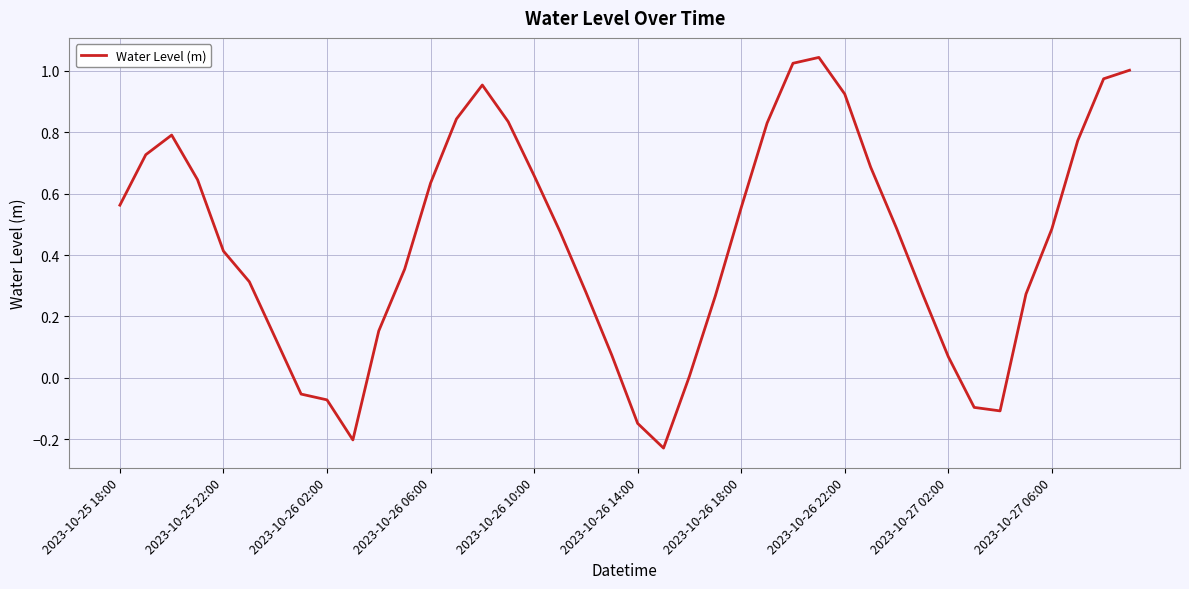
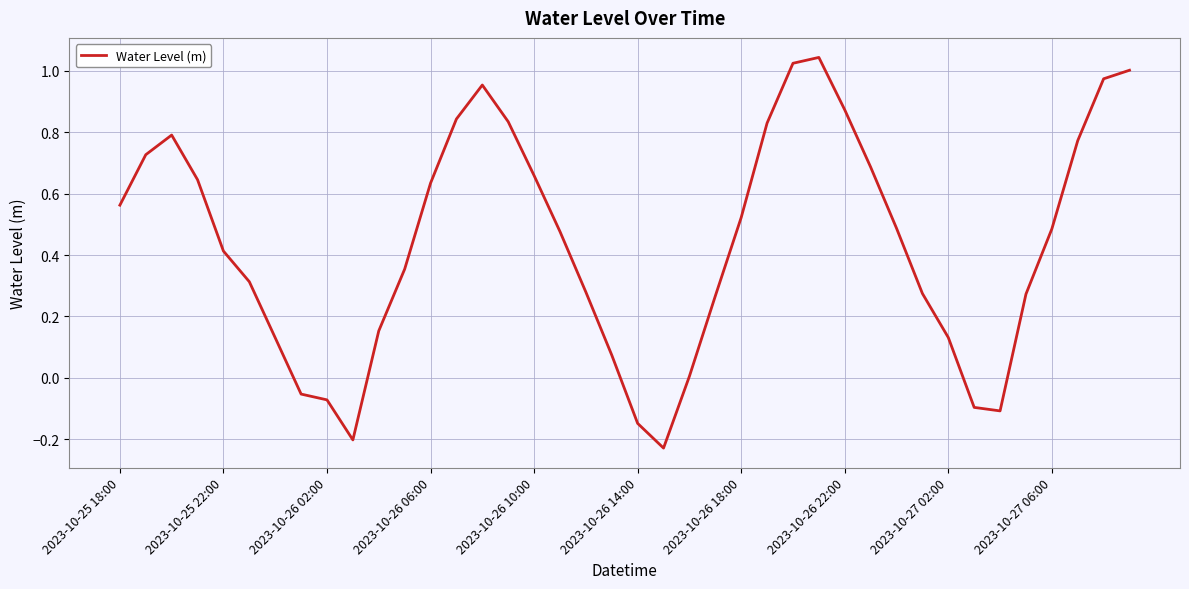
  {
    "2023-10-25 18:00": 0.56,
    "2023-10-25 22:00": 0.41,
    "2023-10-26 02:00": -0.07,
    "2023-10-26 06:00": 0.63,
    "2023-10-26 10:00": 0.66,
    "2023-10-26 14:00": -0.15,
-   "2023-10-26 18:00": 0.55,
-   "2023-10-26 22:00": 0.92,
-   "2023-10-27 02:00": 0.07,
+   "2023-10-26 18:00": 0.52,
+   "2023-10-26 22:00": 0.87,
+   "2023-10-27 02:00": 0.13,
    "2023-10-27 06:00": 0.48
  }
